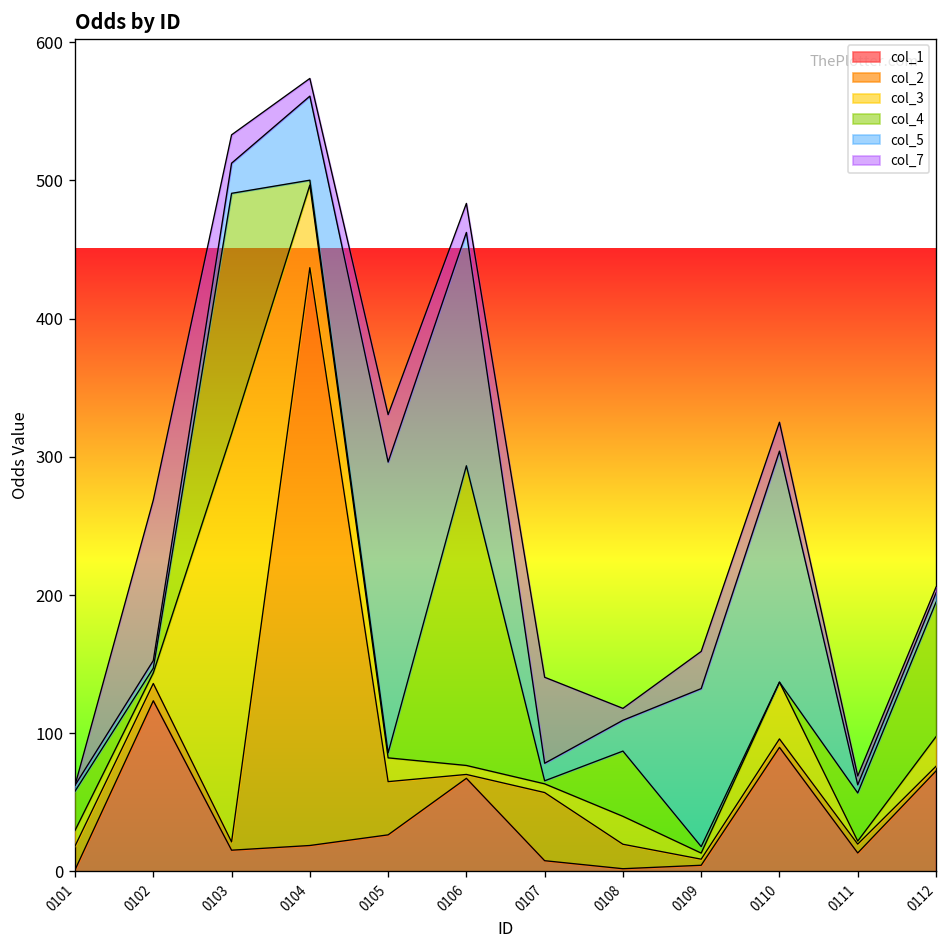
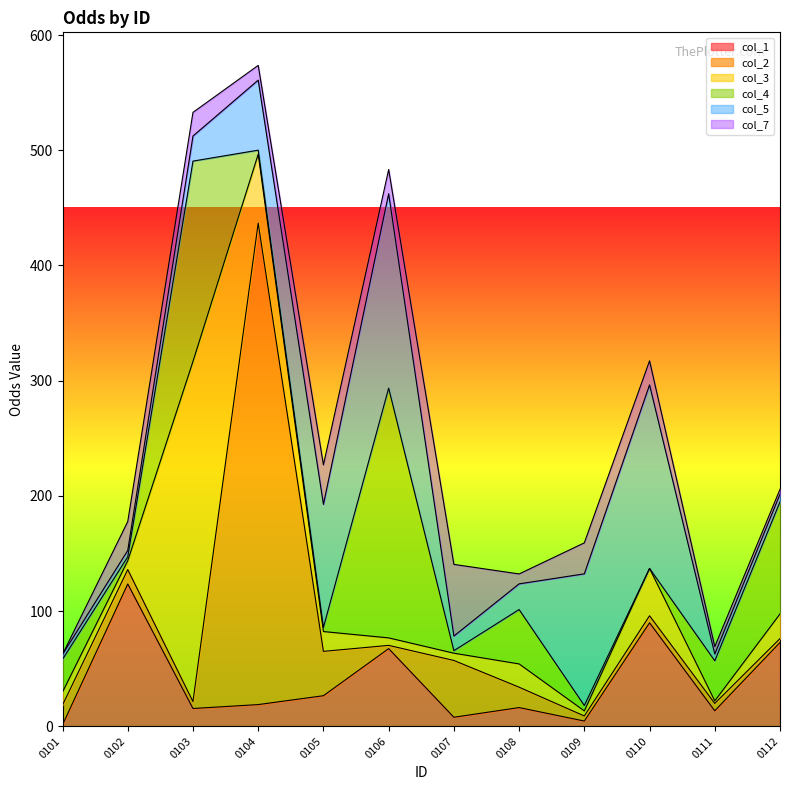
  {
    "col_1": {
      "0101": 1,
      "0102": 124,
      "0103": 15,
      "0104": 19,
      "0105": 27,
      "0106": 67,
      "0107": 8,
-     "0108": 2,
+     "0108": 16,
      "0109": 5,
      "0110": 90,
      "0111": 13,
      "0112": 73
    },
    "col_2": {
      "0101": 17,
      "0102": 13,
      "0103": 6,
      "0104": 418,
      "0105": 39,
      "0106": 3,
      "0107": 49,
      "0108": 18,
      "0109": 4,
      "0110": 6,
      "0112": 3
    },
    "col_3": {
      "0101": 11,
      "0102": 8,
      "0103": 295,
      "0104": 60,
      "0105": 17,
      "0106": 7,
      "0108": 20,
      "0109": 4,
      "0112": 21
    },
    "col_4": {
      "0101": 28,
      "0102": 3,
      "0103": 174,
      "0104": 4,
      "0105": 4,
      "0106": 217,
      "0108": 47,
      "0109": 5,
      "0111": 35,
      "0112": 97
    },
    "col_5": {
      "0102": 6,
      "0103": 22,
      "0104": 61,
-     "0105": 210,
+     "0105": 107,
      "0106": 169,
      "0107": 13,
      "0108": 22,
      "0109": 114,
-     "0110": 167,
+     "0110": 159,
      "0111": 6,
      "0112": 7
    },
    "col_7": {
-     "0102": 116,
+     "0102": 25,
      "0103": 21,
      "0104": 13,
      "0105": 34,
      "0106": 21,
      "0107": 62,
      "0108": 9,
      "0109": 27,
      "0110": 21,
      "0111": 6,
      "0112": 4
    }
  }
